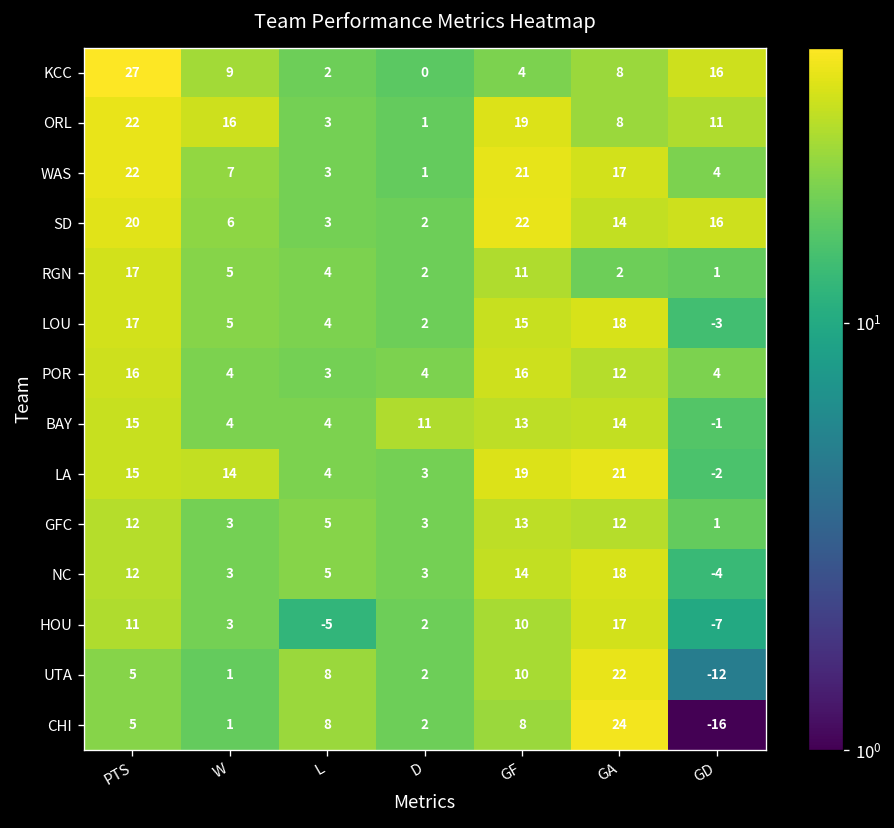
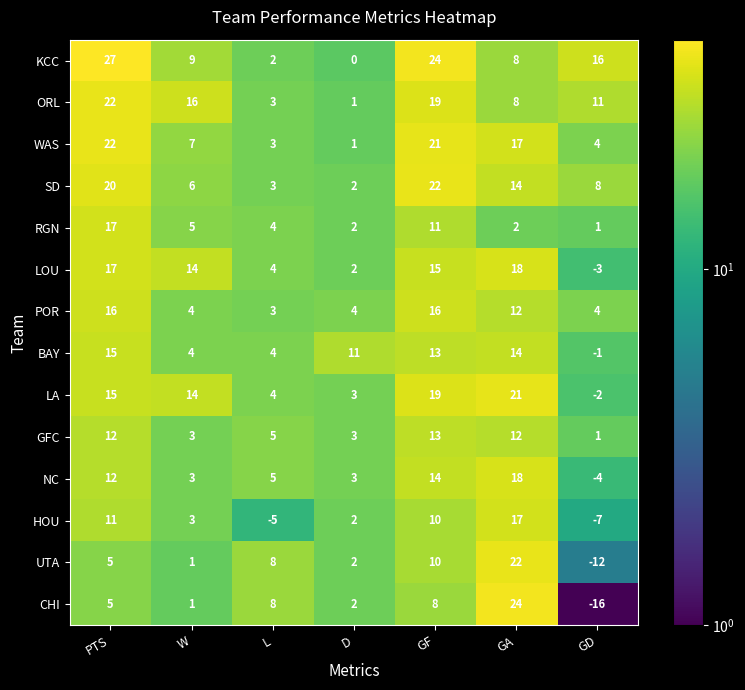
  {
    "KCC": {
      "PTS": 27,
      "W": 9,
      "L": 2,
      "D": 0,
-     "GF": 4,
+     "GF": 24,
      "GA": 8,
      "GD": 16
    },
    "ORL": {
      "PTS": 22,
      "W": 16,
      "L": 3,
      "D": 1,
      "GF": 19,
      "GA": 8,
      "GD": 11
    },
    "WAS": {
      "PTS": 22,
      "W": 7,
      "L": 3,
      "D": 1,
      "GF": 21,
      "GA": 17,
      "GD": 4
    },
    "SD": {
      "PTS": 20,
      "W": 6,
      "L": 3,
      "D": 2,
      "GF": 22,
      "GA": 14,
-     "GD": 16
+     "GD": 8
    },
    "RGN": {
      "PTS": 17,
      "W": 5,
      "L": 4,
      "D": 2,
      "GF": 11,
      "GA": 2,
      "GD": 1
    },
    "LOU": {
      "PTS": 17,
-     "W": 5,
+     "W": 14,
      "L": 4,
      "D": 2,
      "GF": 15,
      "GA": 18,
      "GD": -3
    },
    "POR": {
      "PTS": 16,
      "W": 4,
      "L": 3,
      "D": 4,
      "GF": 16,
      "GA": 12,
      "GD": 4
    },
    "BAY": {
      "PTS": 15,
      "W": 4,
      "L": 4,
      "D": 11,
      "GF": 13,
      "GA": 14,
      "GD": -1
    },
    "LA": {
      "PTS": 15,
      "W": 14,
      "L": 4,
      "D": 3,
      "GF": 19,
      "GA": 21,
      "GD": -2
    },
    "GFC": {
      "PTS": 12,
      "W": 3,
      "L": 5,
      "D": 3,
      "GF": 13,
      "GA": 12,
      "GD": 1
    },
    "NC": {
      "PTS": 12,
      "W": 3,
      "L": 5,
      "D": 3,
      "GF": 14,
      "GA": 18,
      "GD": -4
    },
    "HOU": {
      "PTS": 11,
      "W": 3,
      "L": -5,
      "D": 2,
      "GF": 10,
      "GA": 17,
      "GD": -7
    },
    "UTA": {
      "PTS": 5,
      "W": 1,
      "L": 8,
      "D": 2,
      "GF": 10,
      "GA": 22,
      "GD": -12
    },
    "CHI": {
      "PTS": 5,
      "W": 1,
      "L": 8,
      "D": 2,
      "GF": 8,
      "GA": 24,
      "GD": -16
    }
  }
